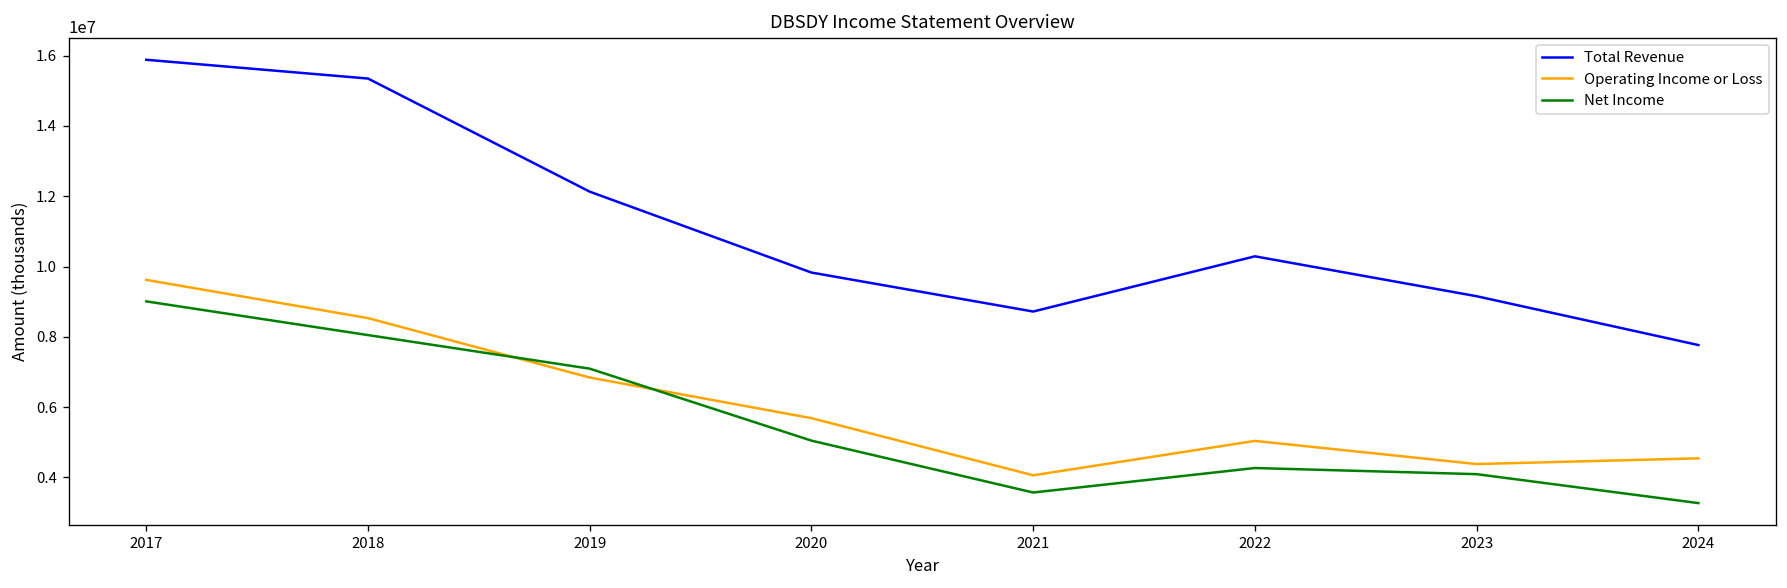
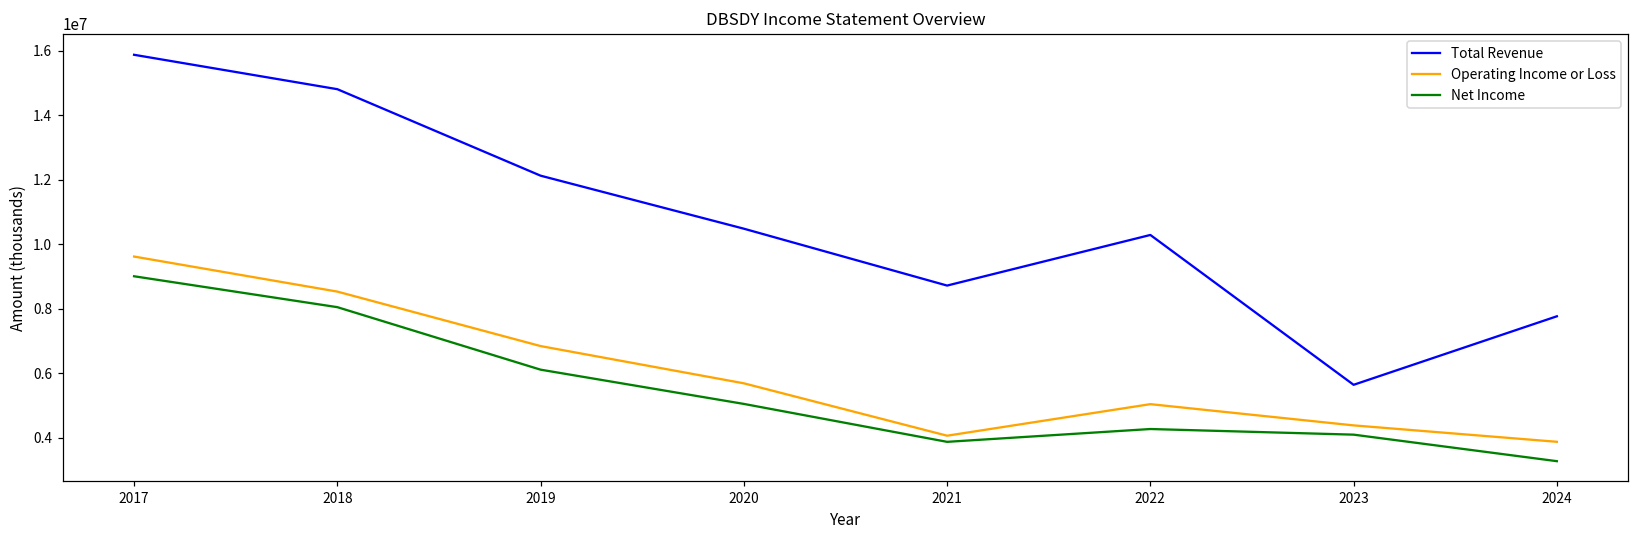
  {
    "Total Revenue": {
      "2017": 15900000,
-     "2018": 15300000,
+     "2018": 14800000,
      "2019": 12100000,
-     "2020": 9800000,
+     "2020": 10500000,
      "2021": 8700000,
      "2022": 10300000,
-     "2023": 9200000,
+     "2023": 5600000,
      "2024": 7800000
    },
    "Operating Income or Loss": {
      "2017": 9600000,
      "2018": 8500000,
      "2019": 6800000,
      "2020": 5700000,
      "2021": 4100000,
      "2022": 5000000,
      "2023": 4400000,
-     "2024": 4500000
+     "2024": 3900000
    },
    "Net Income": {
      "2017": 9000000,
      "2018": 8100000,
-     "2019": 7100000,
+     "2019": 6100000,
      "2020": 5000000,
-     "2021": 3600000,
+     "2021": 3900000,
      "2022": 4300000,
      "2023": 4100000,
      "2024": 3300000
    }
  }
